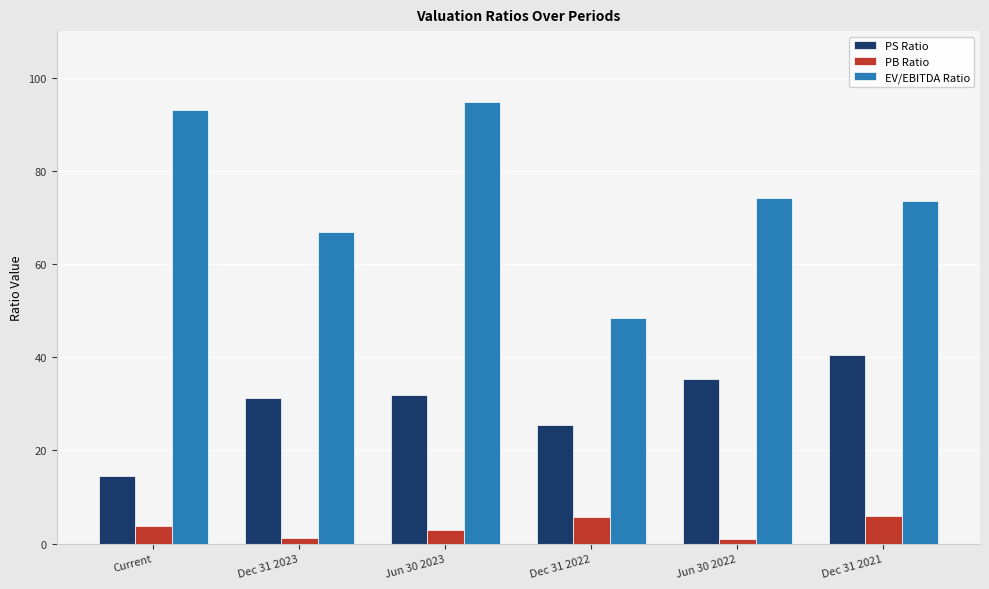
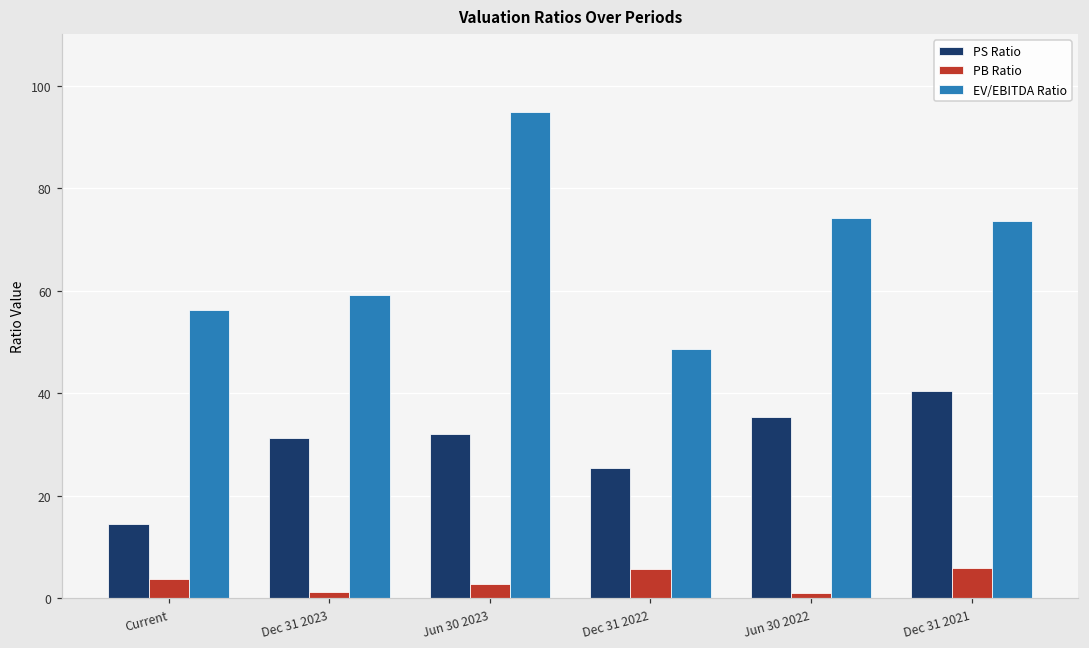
  {
    "PS Ratio": {
      "Current": 14,
      "Dec 31 2023": 31,
      "Jun 30 2023": 32,
      "Dec 31 2022": 25,
      "Jun 30 2022": 35,
      "Dec 31 2021": 40
    },
    "PB Ratio": {
      "Current": 4,
      "Dec 31 2023": 1,
      "Jun 30 2023": 3,
      "Dec 31 2022": 6,
      "Jun 30 2022": 1,
      "Dec 31 2021": 6
    },
    "EV/EBITDA Ratio": {
-     "Current": 93,
-     "Dec 31 2023": 67,
+     "Current": 56,
+     "Dec 31 2023": 59,
      "Jun 30 2023": 95,
      "Dec 31 2022": 49,
      "Jun 30 2022": 74,
      "Dec 31 2021": 74
    }
  }
